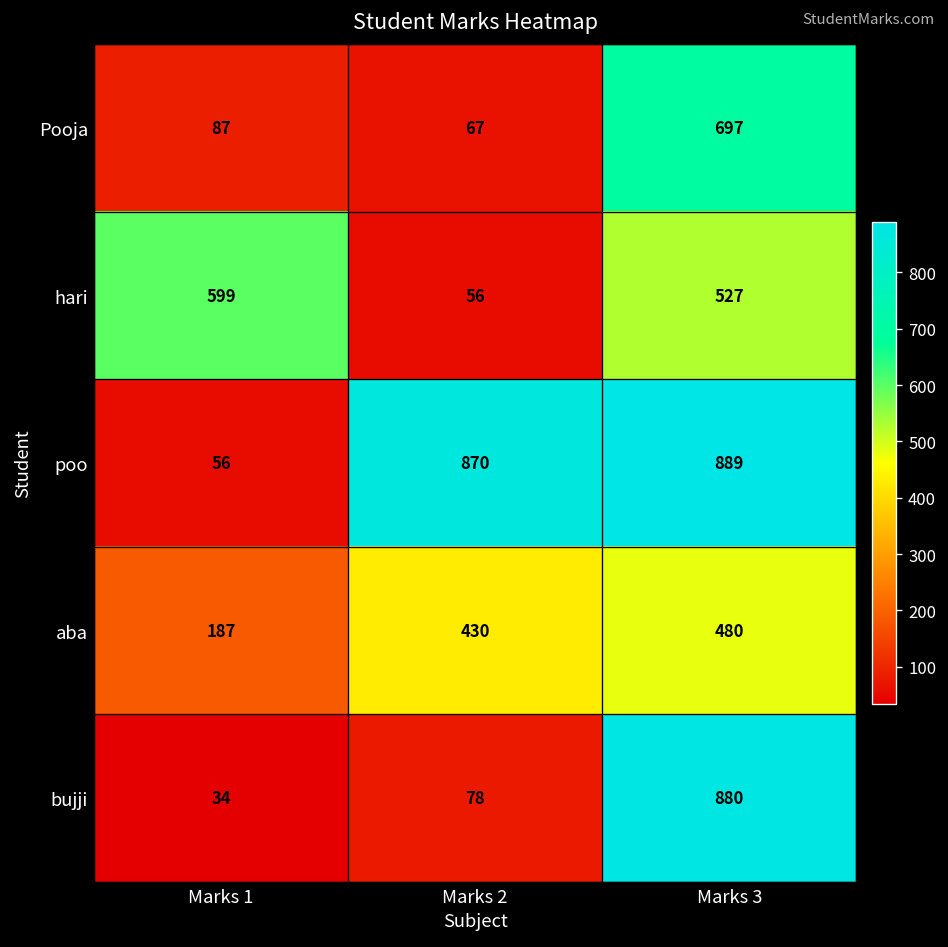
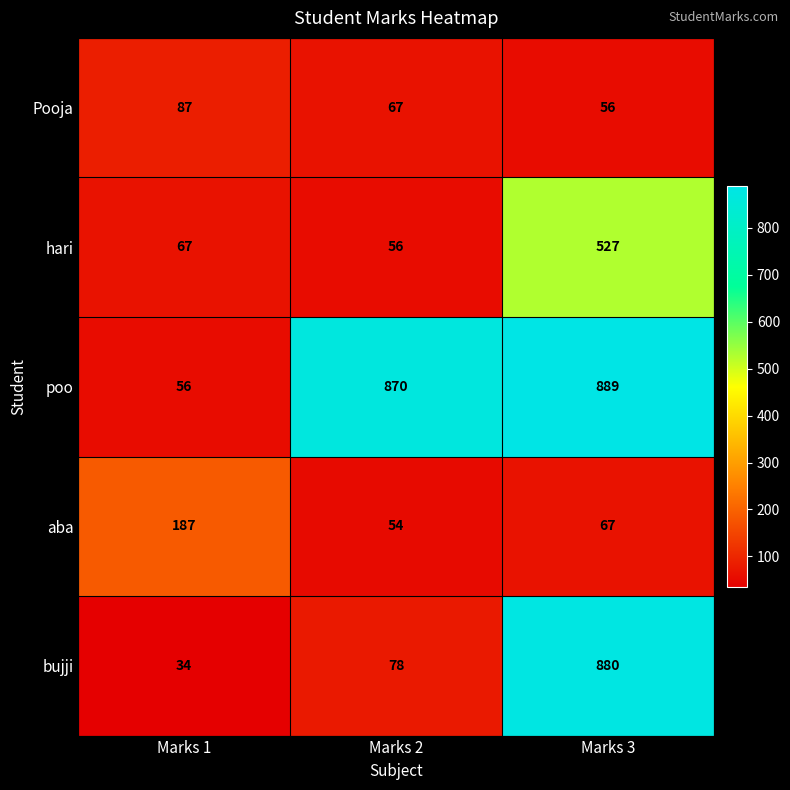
  {
    "Pooja": {
      "Marks 1": 87,
      "Marks 2": 67,
-     "Marks 3": 697
+     "Marks 3": 56
    },
    "hari": {
-     "Marks 1": 599,
+     "Marks 1": 67,
      "Marks 2": 56,
      "Marks 3": 527
    },
    "poo": {
      "Marks 1": 56,
      "Marks 2": 870,
      "Marks 3": 889
    },
    "aba": {
      "Marks 1": 187,
-     "Marks 2": 430,
-     "Marks 3": 480
+     "Marks 2": 54,
+     "Marks 3": 67
    },
    "bujji": {
      "Marks 1": 34,
      "Marks 2": 78,
      "Marks 3": 880
    }
  }
